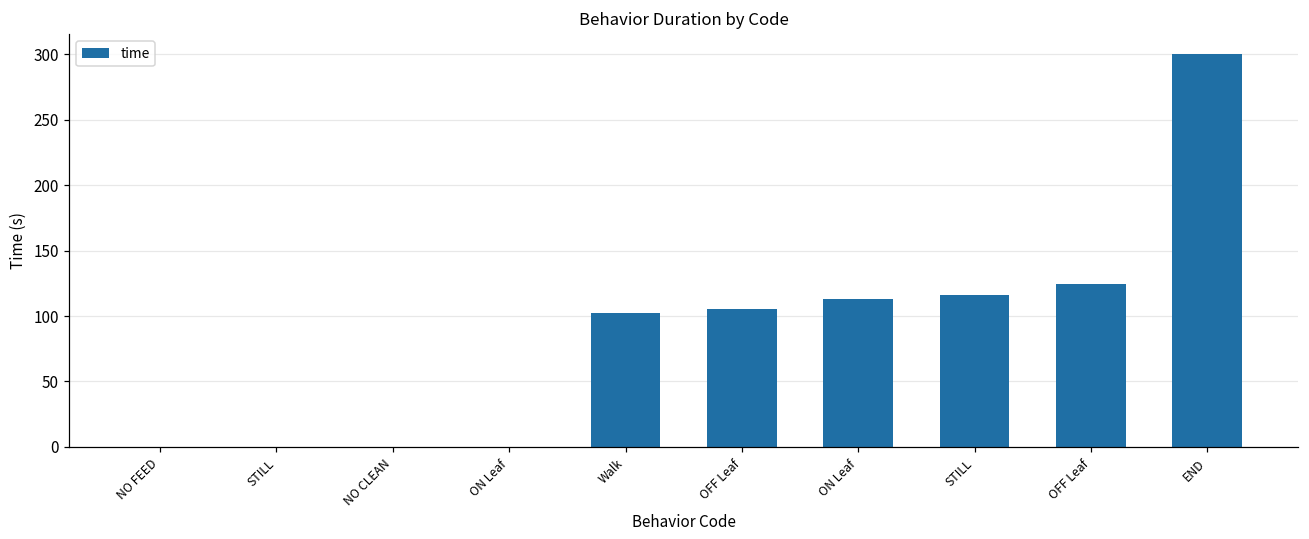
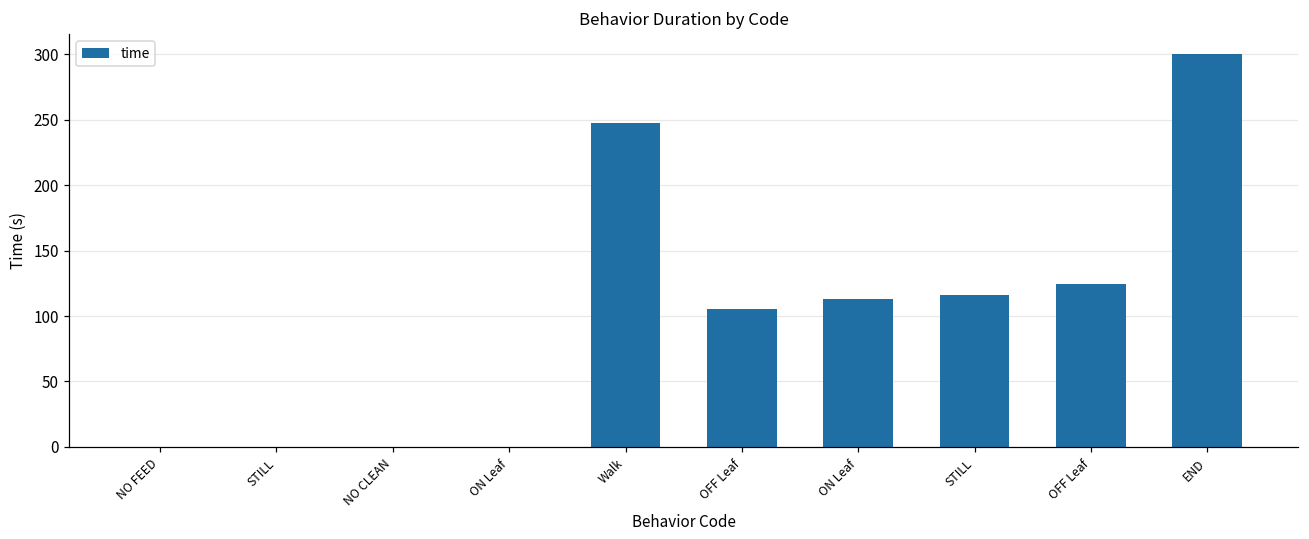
  {
    "NO FEED": 0,
    "NO CLEAN": 0,
-   "Walk": 103,
+   "Walk": 248,
    "END": 300
  }
